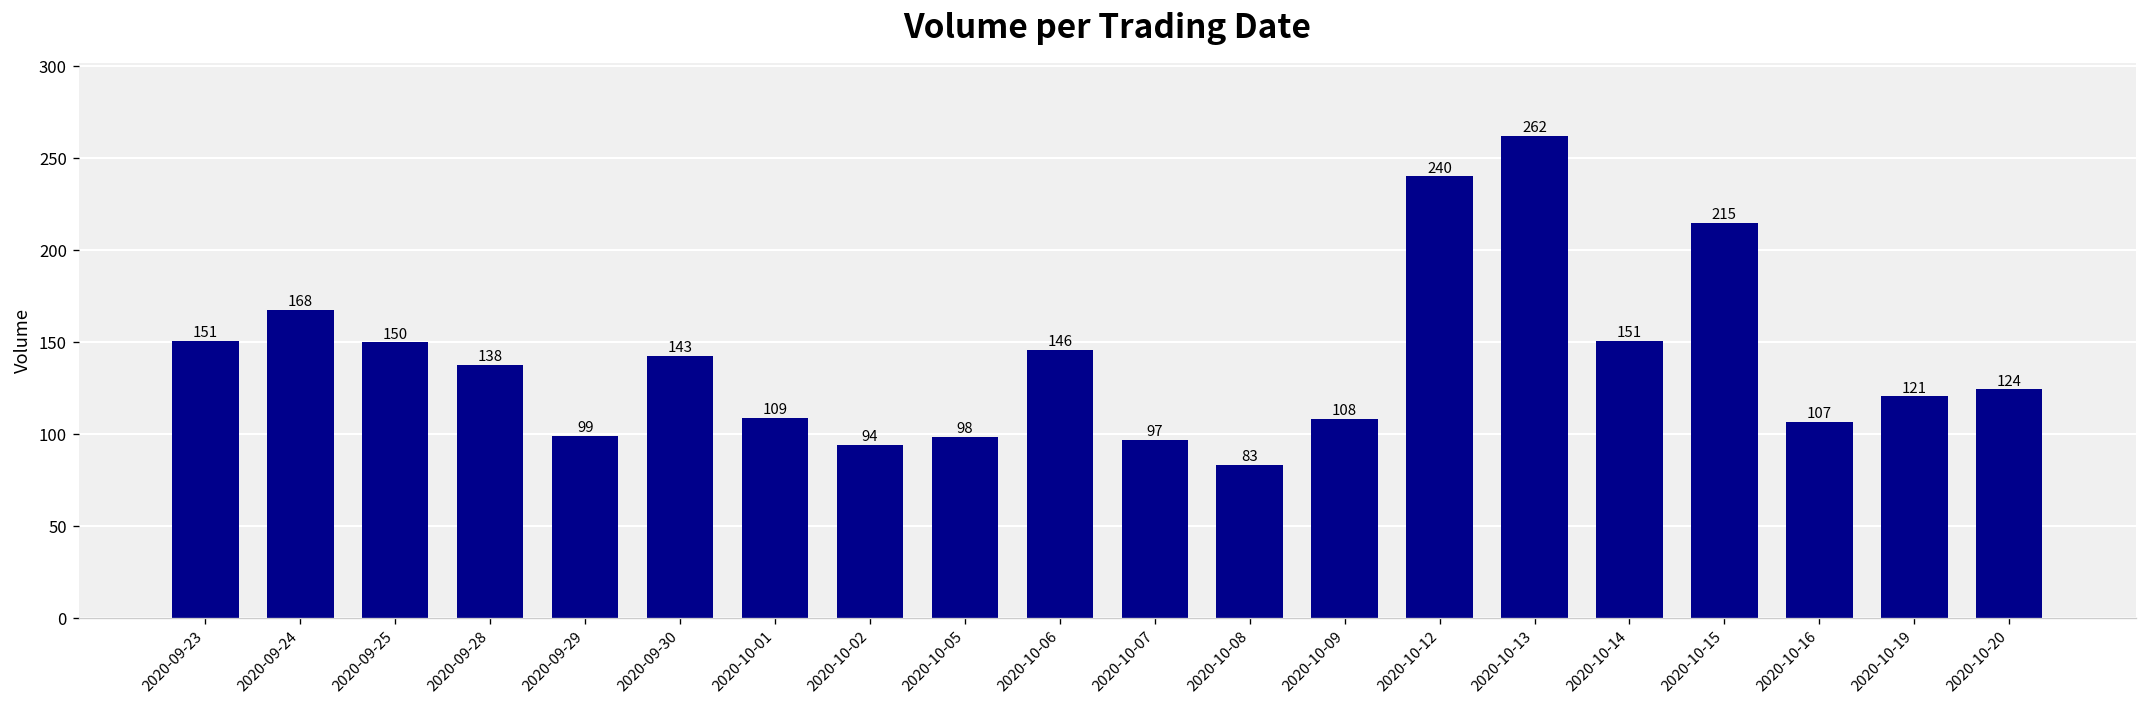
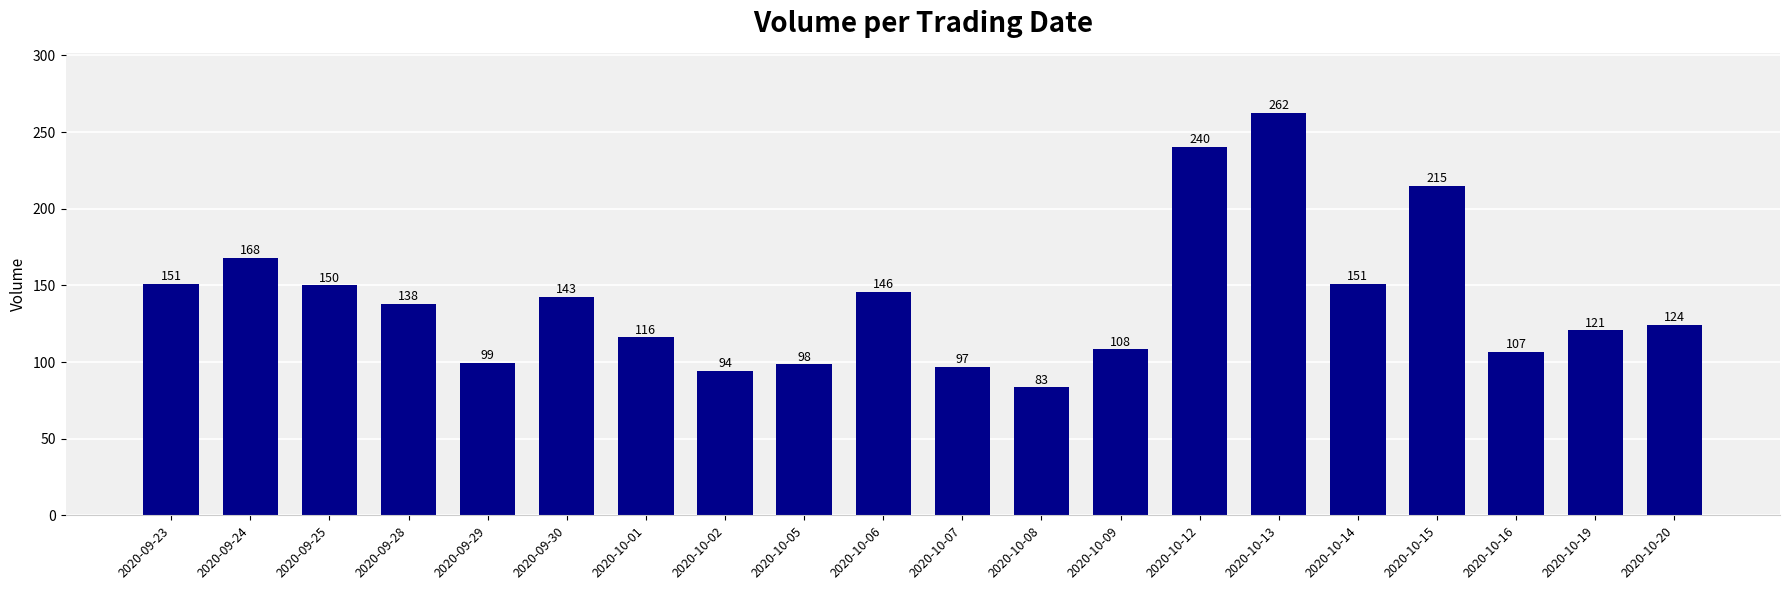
  {
    "2020-09-23": 151,
    "2020-09-24": 168,
    "2020-09-25": 150,
    "2020-09-28": 138,
    "2020-09-29": 99,
    "2020-09-30": 143,
-   "2020-10-01": 109,
+   "2020-10-01": 116,
    "2020-10-02": 94,
    "2020-10-05": 98,
    "2020-10-06": 146,
    "2020-10-07": 97,
    "2020-10-08": 83,
    "2020-10-09": 108,
    "2020-10-12": 240,
    "2020-10-13": 262,
    "2020-10-14": 151,
    "2020-10-15": 215,
    "2020-10-16": 107,
    "2020-10-19": 121,
    "2020-10-20": 124
  }
